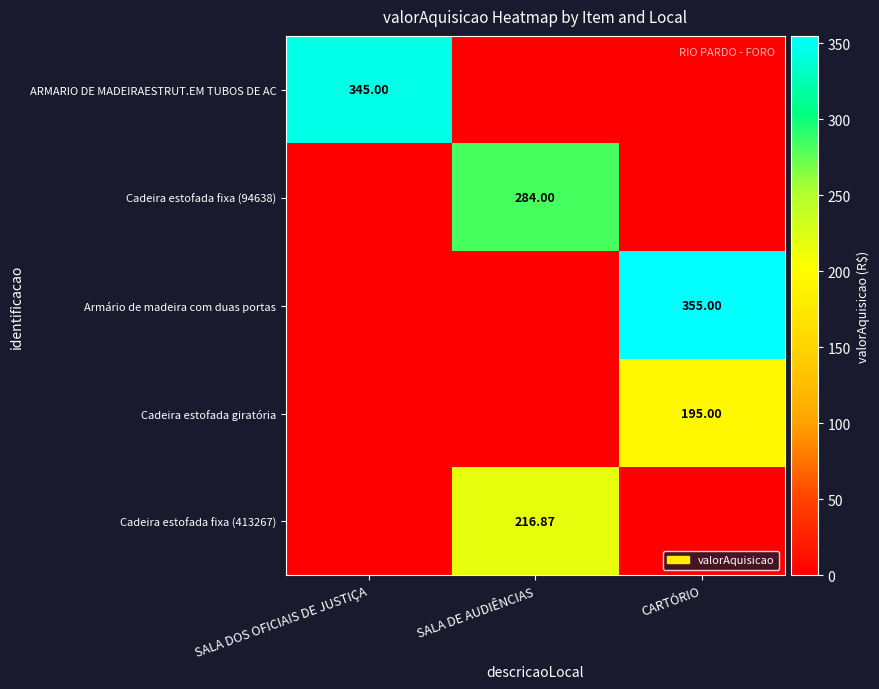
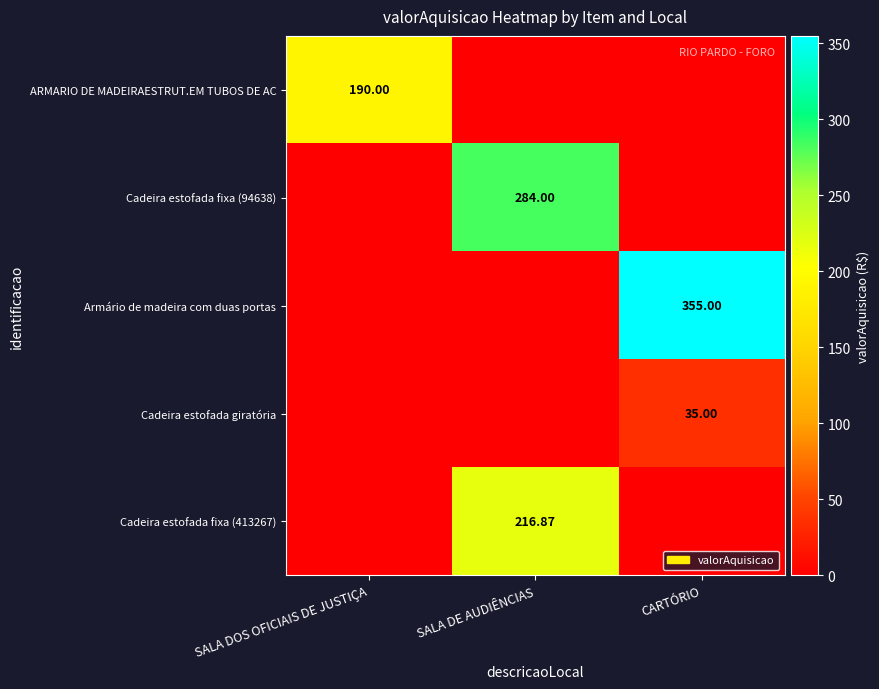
  {
    "ARMARIO DE MADEIRAESTRUT.EM TUBOS DE AC": {
-     "SALA DOS OFICIAIS DE JUSTIÇA": 345.00
+     "SALA DOS OFICIAIS DE JUSTIÇA": 190.00
    },
    "Cadeira estofada fixa (94638)": {
      "SALA DE AUDIÊNCIAS": 284.00
    },
    "Armário de madeira com duas portas": {
      "CARTÓRIO": 355.00
    },
    "Cadeira estofada giratória": {
-     "CARTÓRIO": 195.00
+     "CARTÓRIO": 35.00
    },
    "Cadeira estofada fixa (413267)": {
      "SALA DE AUDIÊNCIAS": 216.87
    }
  }
